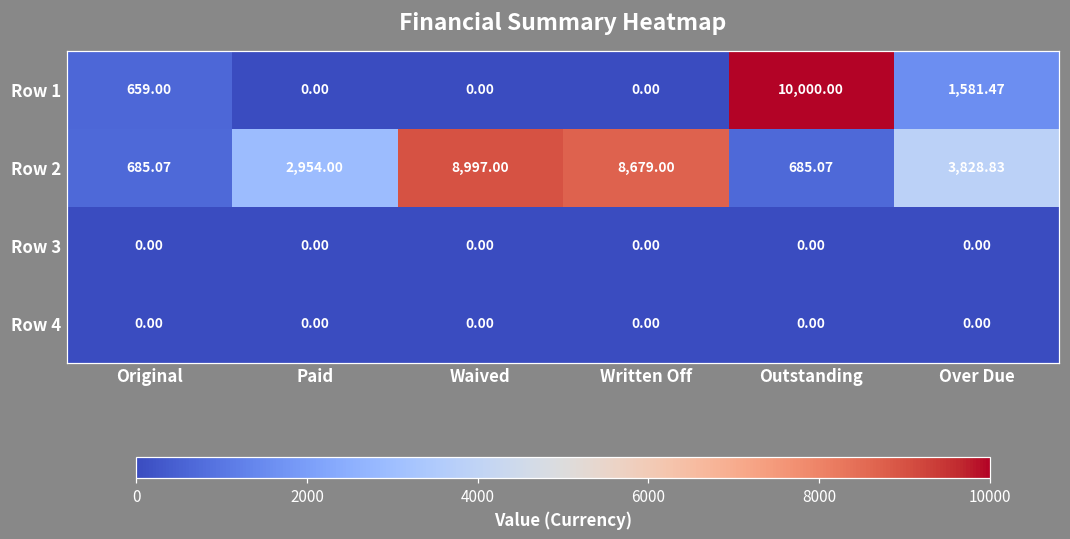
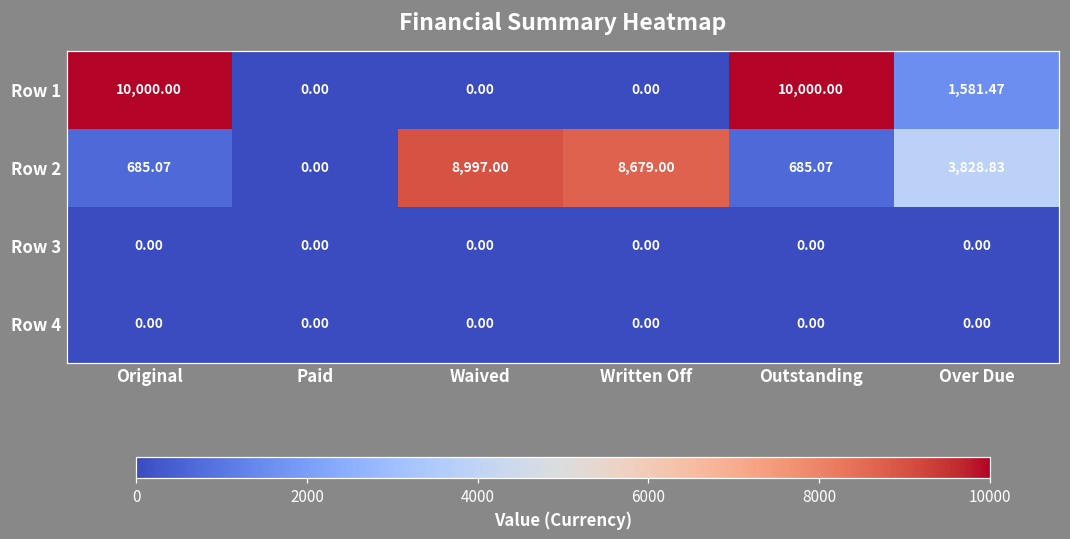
  {
    "Row 1": {
-     "Original": "659.00",
+     "Original": "10,000.00",
      "Paid": "0.00",
      "Waived": "0.00",
      "Written Off": "0.00",
      "Outstanding": "10,000.00",
      "Over Due": "1,581.47"
    },
    "Row 2": {
      "Original": "685.07",
-     "Paid": "2,954.00",
+     "Paid": "0.00",
      "Waived": "8,997.00",
      "Written Off": "8,679.00",
      "Outstanding": "685.07",
      "Over Due": "3,828.83"
    },
    "Row 3": {
      "Original": "0.00",
      "Paid": "0.00",
      "Waived": "0.00",
      "Written Off": "0.00",
      "Outstanding": "0.00",
      "Over Due": "0.00"
    },
    "Row 4": {
      "Original": "0.00",
      "Paid": "0.00",
      "Waived": "0.00",
      "Written Off": "0.00",
      "Outstanding": "0.00",
      "Over Due": "0.00"
    }
  }
